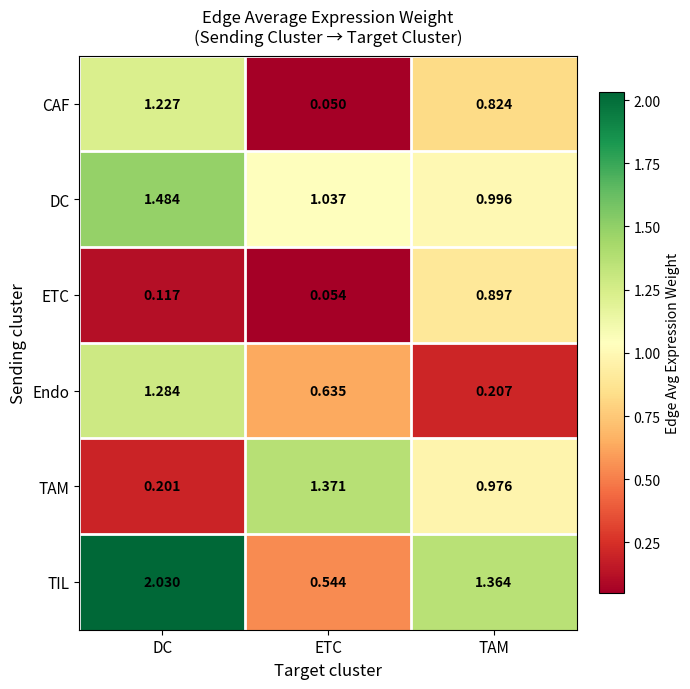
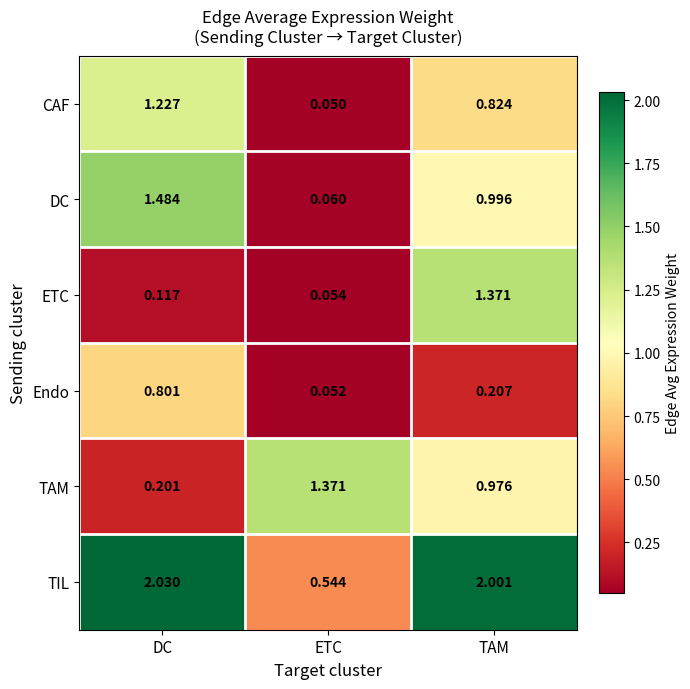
  {
    "CAF": {
      "DC": 1.227,
      "ETC": 0.050,
      "TAM": 0.824
    },
    "DC": {
      "DC": 1.484,
-     "ETC": 1.037,
+     "ETC": 0.060,
      "TAM": 0.996
    },
    "ETC": {
      "DC": 0.117,
      "ETC": 0.054,
-     "TAM": 0.897
+     "TAM": 1.371
    },
    "Endo": {
-     "DC": 1.284,
-     "ETC": 0.635,
+     "DC": 0.801,
+     "ETC": 0.052,
      "TAM": 0.207
    },
    "TAM": {
      "DC": 0.201,
      "ETC": 1.371,
      "TAM": 0.976
    },
    "TIL": {
      "DC": 2.030,
      "ETC": 0.544,
-     "TAM": 1.364
+     "TAM": 2.001
    }
  }
